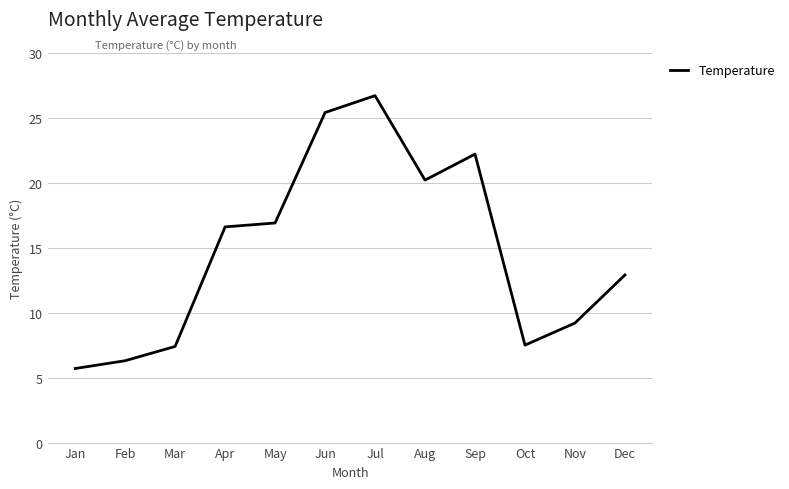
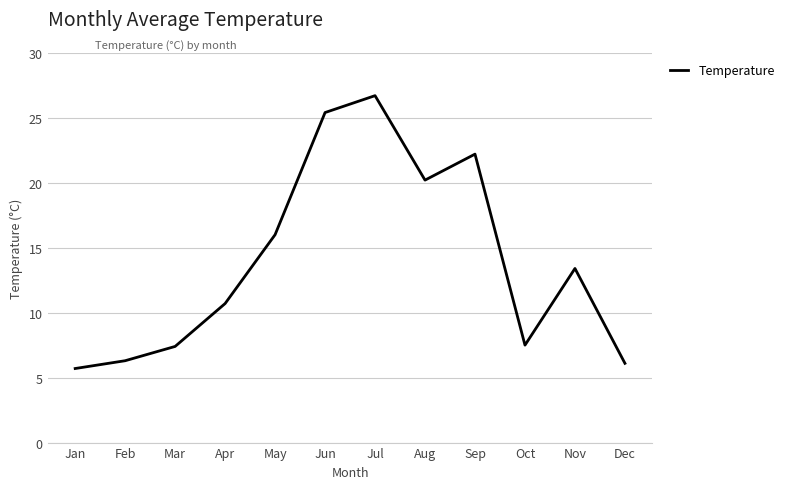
  {
    "Jan": 5.7,
    "Feb": 6.3,
    "Mar": 7.4,
-   "Apr": 16.6,
-   "May": 16.9,
+   "Apr": 10.7,
+   "May": 16.0,
    "Jun": 25.4,
    "Jul": 26.7,
    "Aug": 20.2,
    "Sep": 22.2,
    "Oct": 7.5,
-   "Nov": 9.2,
-   "Dec": 12.9
+   "Nov": 13.4,
+   "Dec": 6.1
  }
